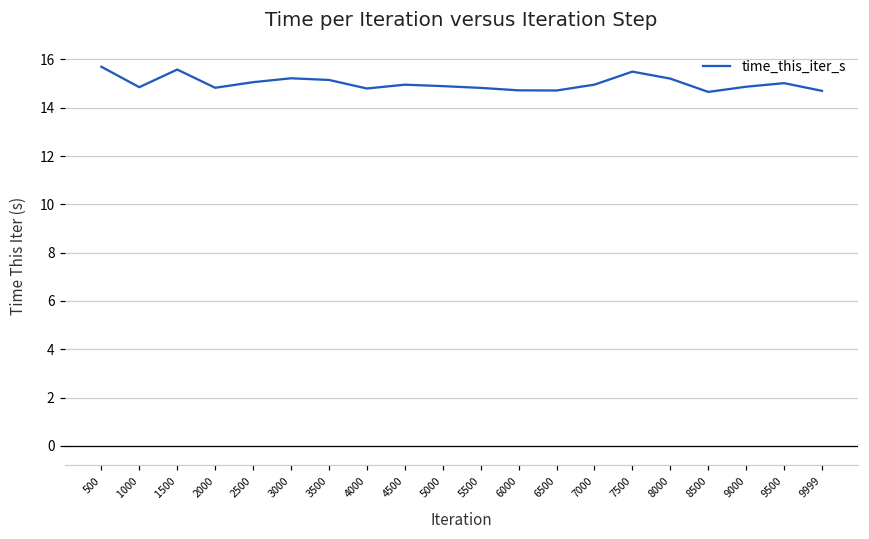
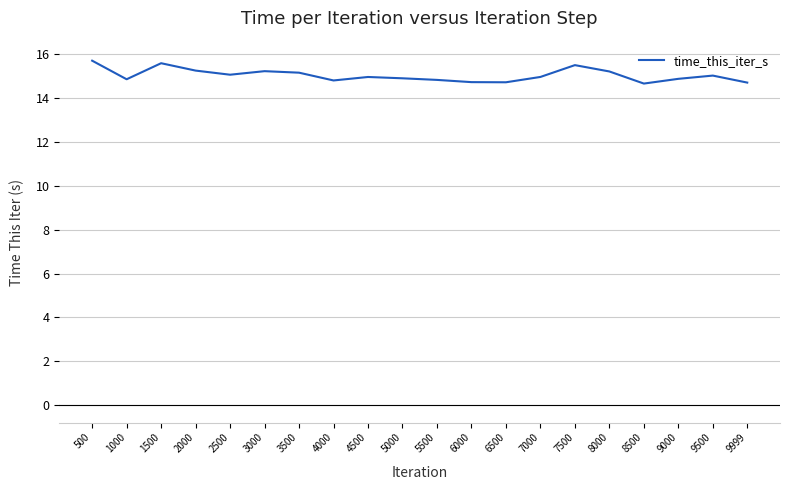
  {
    "500": 15.7,
    "1000": 14.8,
    "1500": 15.6,
-   "2000": 14.8,
+   "2000": 15.2,
    "2500": 15.1,
    "3000": 15.2,
    "3500": 15.1,
    "4000": 14.8,
    "4500": 15.0,
    "5000": 14.9,
    "5500": 14.8,
    "6000": 14.7,
    "6500": 14.7,
    "7000": 15.0,
    "7500": 15.5,
    "8000": 15.2,
    "8500": 14.7,
    "9000": 14.9,
    "9500": 15.0,
    "9999": 14.7
  }
